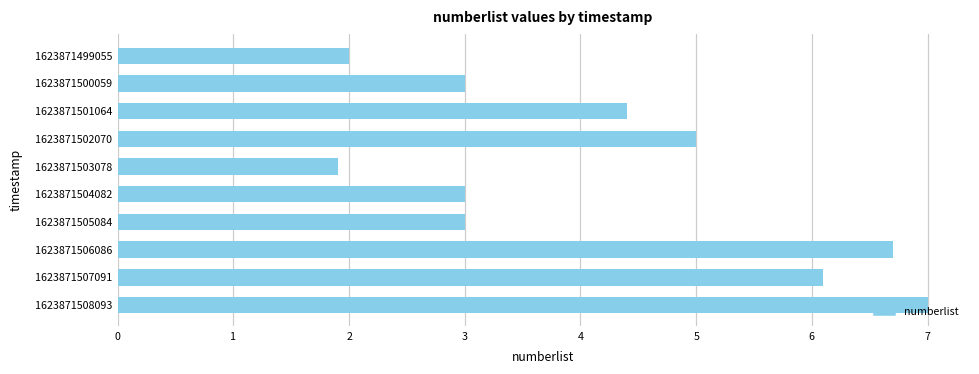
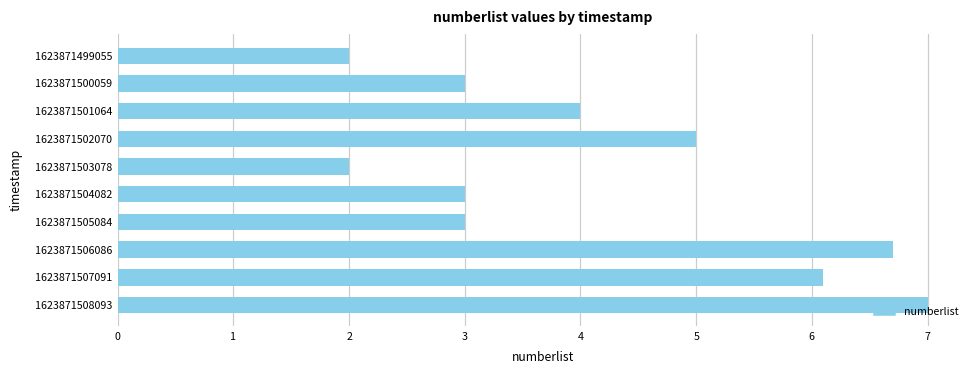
  {
    "1623871499055": 2.0,
    "1623871500059": 3.0,
-   "1623871501064": 4.4,
+   "1623871501064": 4.0,
    "1623871502070": 5.0,
-   "1623871503078": 1.9,
+   "1623871503078": 2.0,
    "1623871504082": 3.0,
    "1623871505084": 3.0,
    "1623871506086": 6.7,
    "1623871507091": 6.1,
    "1623871508093": 7.0
  }
